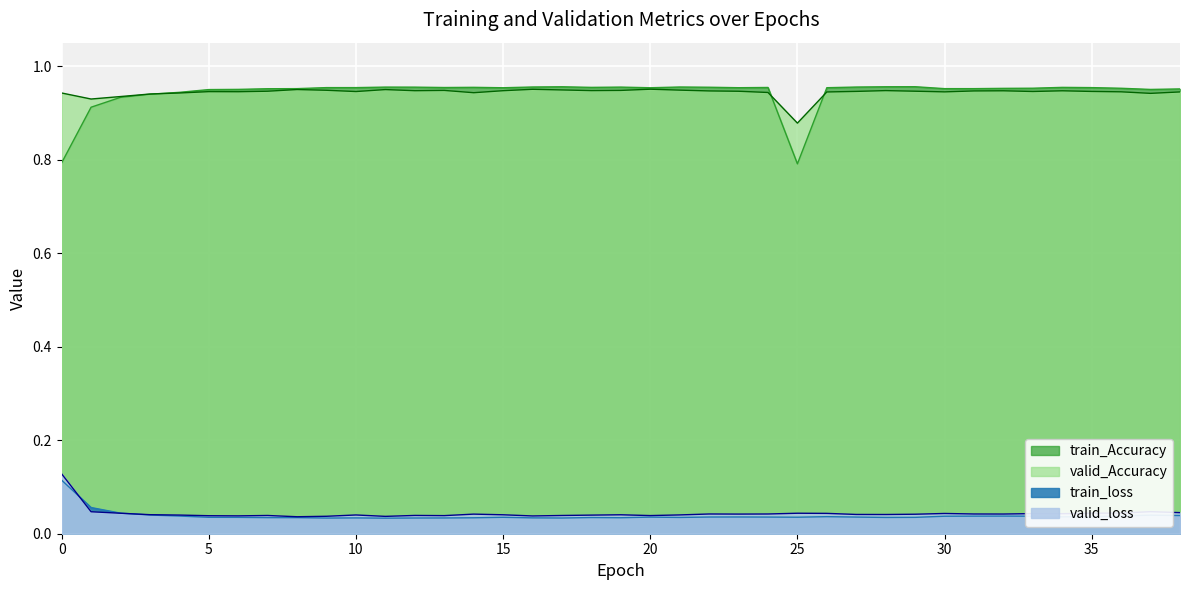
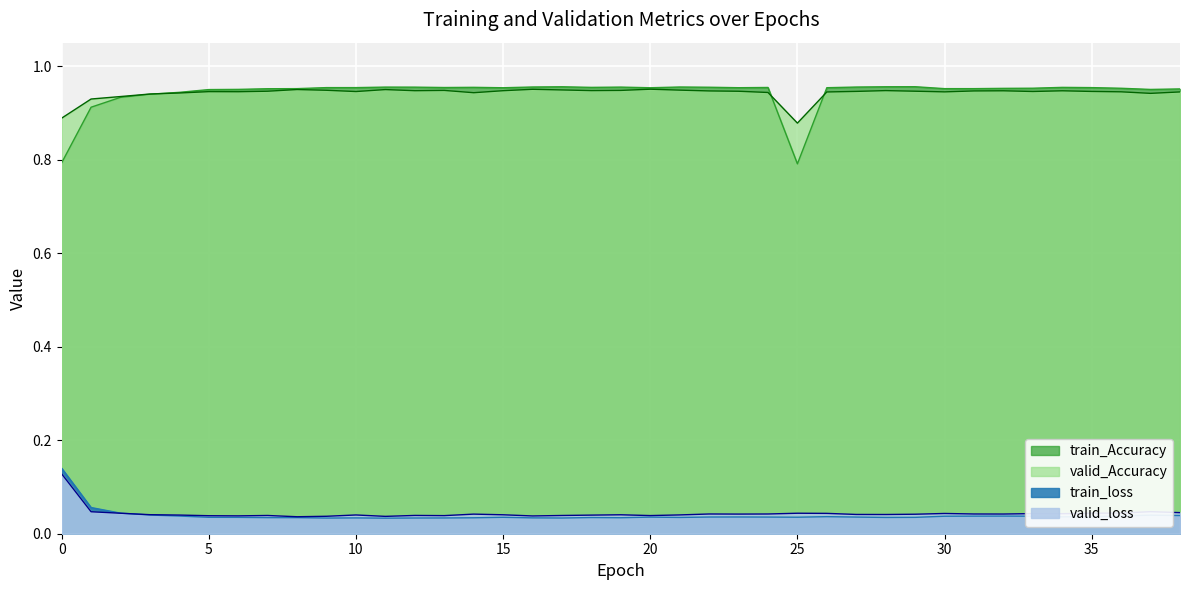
  {
    "train_Accuracy": {
      "0": 0.79,
      "10": 0.95,
      "15": 0.95,
      "25": 0.79,
      "30": 0.95,
      "35": 0.95
    },
    "valid_Accuracy": {
-     "0": 0.94,
+     "0": 0.89,
      "10": 0.95,
      "15": 0.95,
      "25": 0.88,
      "30": 0.94,
      "35": 0.95
    },
    "train_loss": {
-     "0": 0.11,
+     "0": 0.14,
      "10": 0.03,
      "25": 0.04,
      "30": 0.04
    },
    "valid_loss": {
      "0": 0.13,
      "10": 0.04,
      "25": 0.04,
      "30": 0.04
    }
  }
